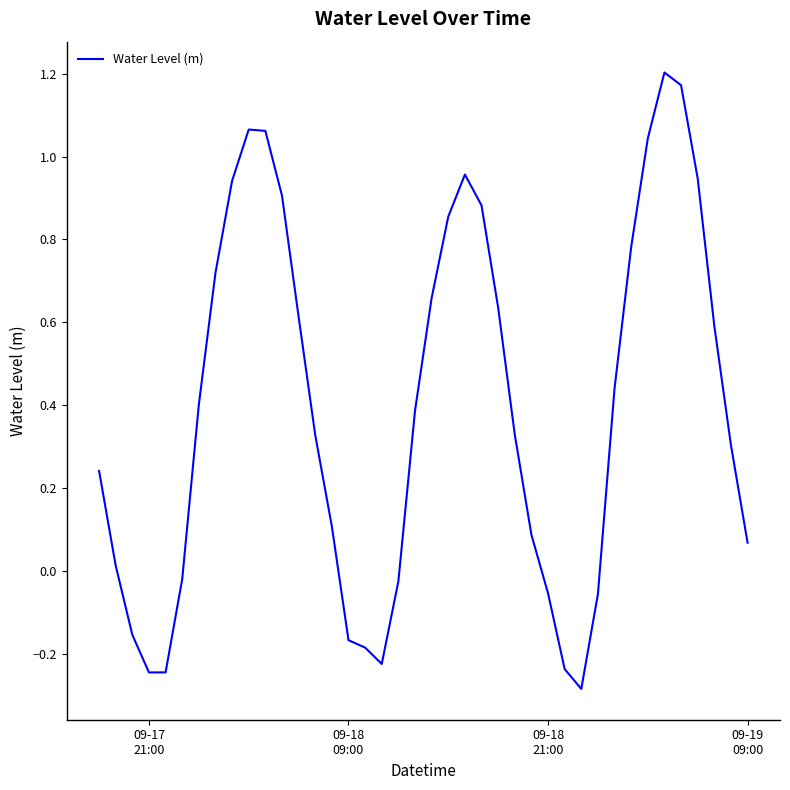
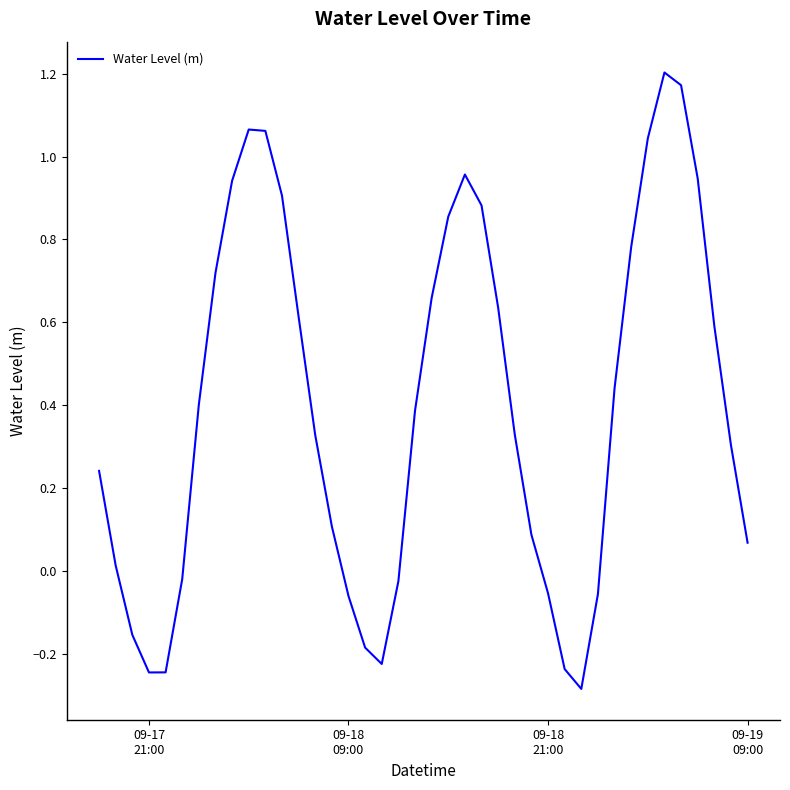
  {
    "09-17 21:00": -0.25,
-   "09-18 09:00": -0.17,
+   "09-18 09:00": -0.06,
    "09-18 21:00": -0.05,
    "09-19 09:00": 0.07
  }
